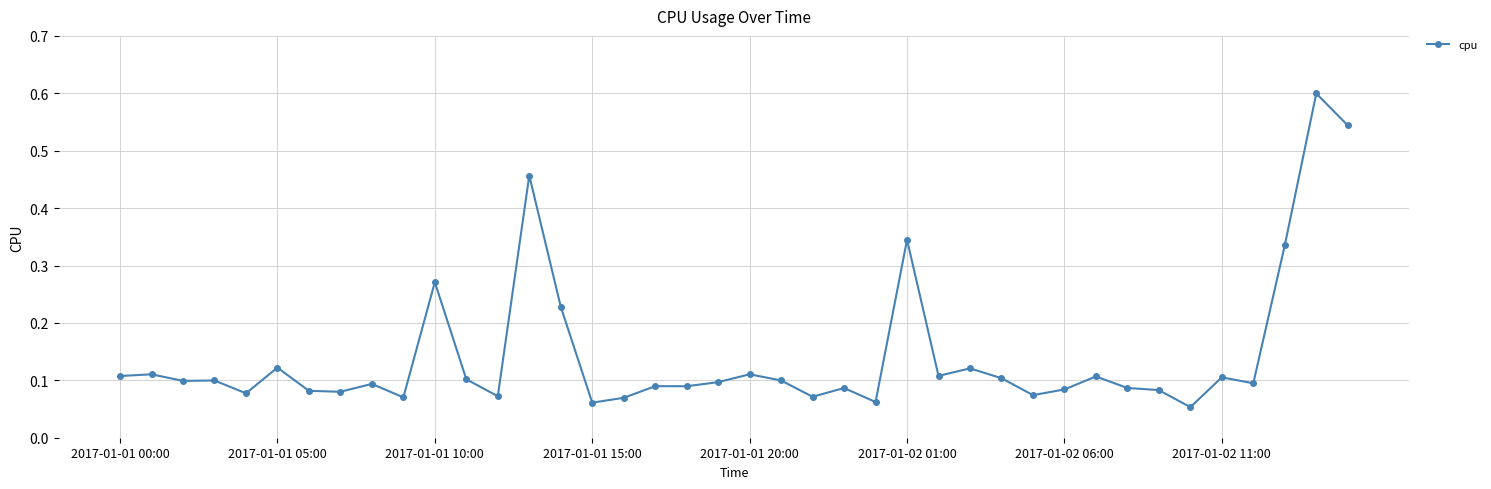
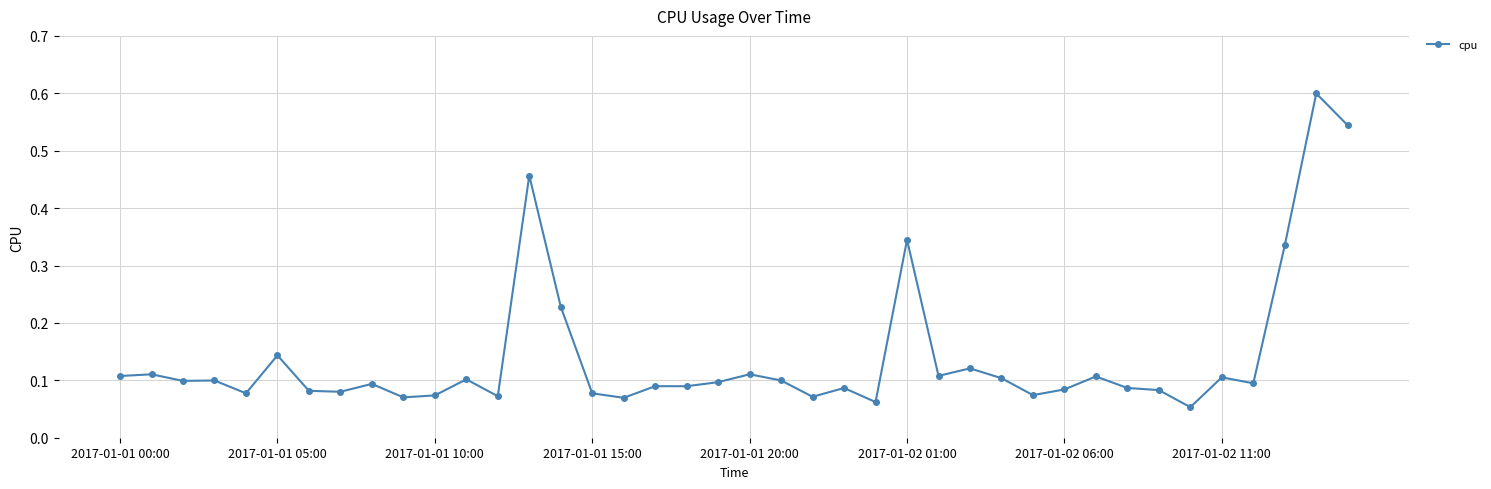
  {
    "2017-01-01 00:00": 0.11,
-   "2017-01-01 05:00": 0.12,
-   "2017-01-01 10:00": 0.27,
-   "2017-01-01 15:00": 0.06,
+   "2017-01-01 05:00": 0.14,
+   "2017-01-01 10:00": 0.07,
+   "2017-01-01 15:00": 0.08,
    "2017-01-01 20:00": 0.11,
    "2017-01-02 01:00": 0.34,
    "2017-01-02 06:00": 0.08,
    "2017-01-02 11:00": 0.11
  }
